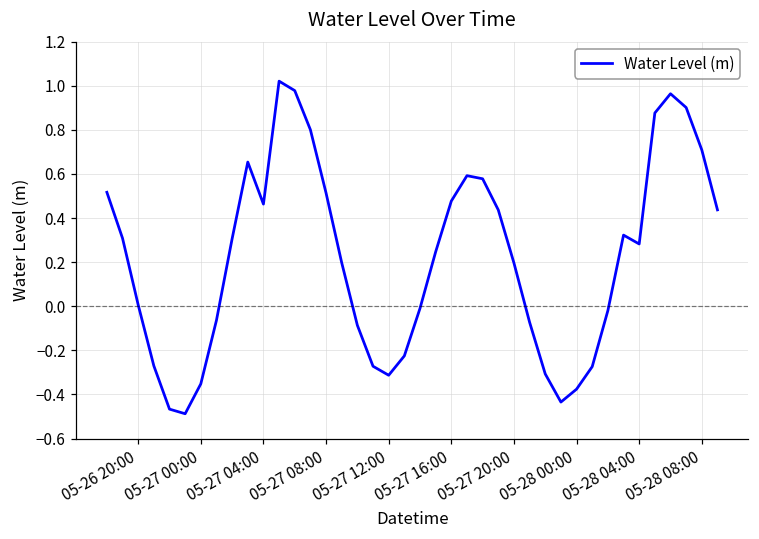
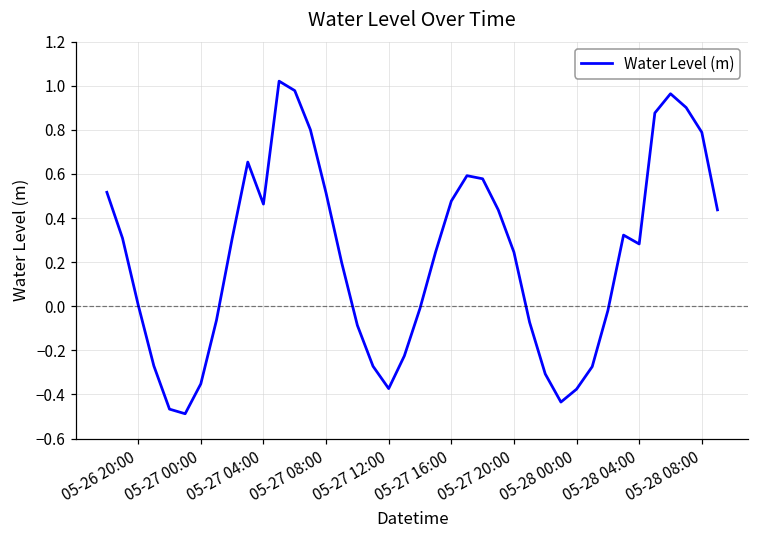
  {
    "05-26 20:00": 0.01,
    "05-27 00:00": -0.35,
    "05-27 04:00": 0.46,
    "05-27 08:00": 0.51,
-   "05-27 12:00": -0.31,
+   "05-27 12:00": -0.37,
    "05-27 16:00": 0.48,
-   "05-27 20:00": 0.20,
+   "05-27 20:00": 0.25,
    "05-28 00:00": -0.38,
    "05-28 04:00": 0.28,
-   "05-28 08:00": 0.71
+   "05-28 08:00": 0.79
  }
